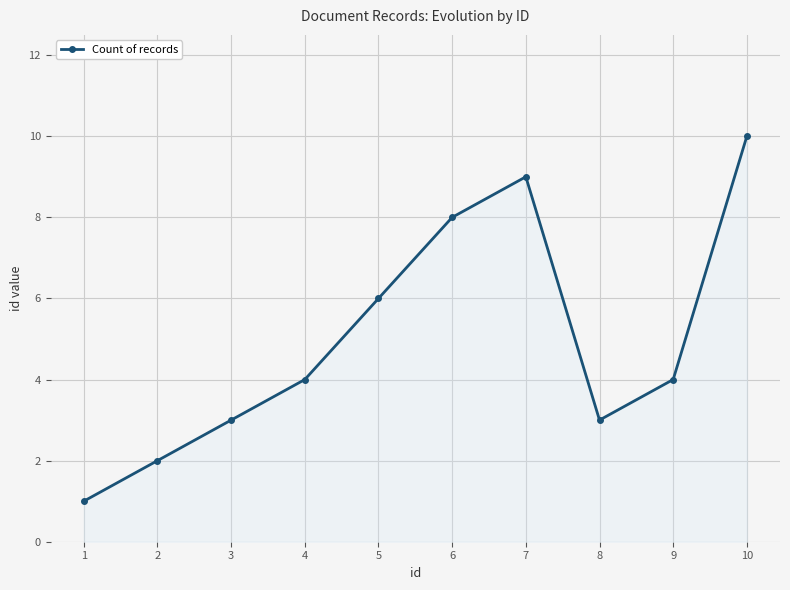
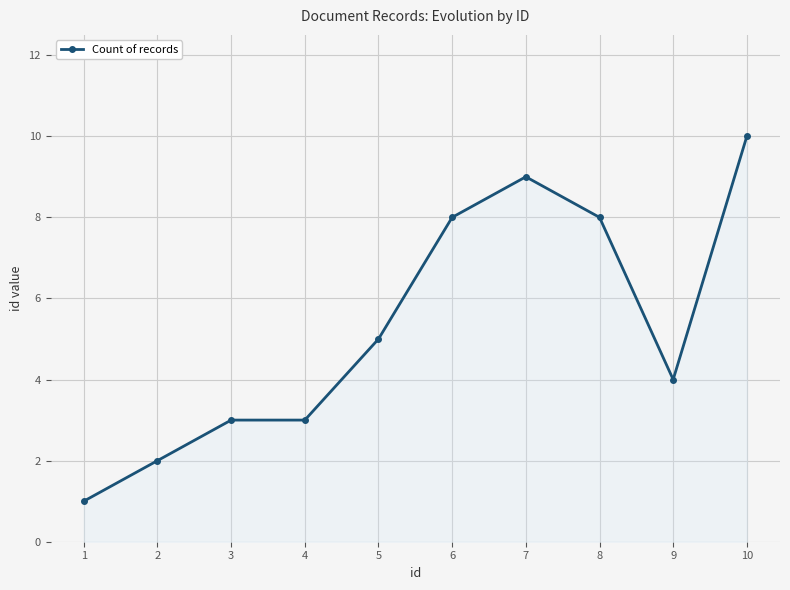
  {
    "1": 1,
    "2": 2,
    "3": 3,
-   "4": 4,
-   "5": 6,
+   "4": 3,
+   "5": 5,
    "6": 8,
    "7": 9,
-   "8": 3,
+   "8": 8,
    "9": 4,
    "10": 10
  }
